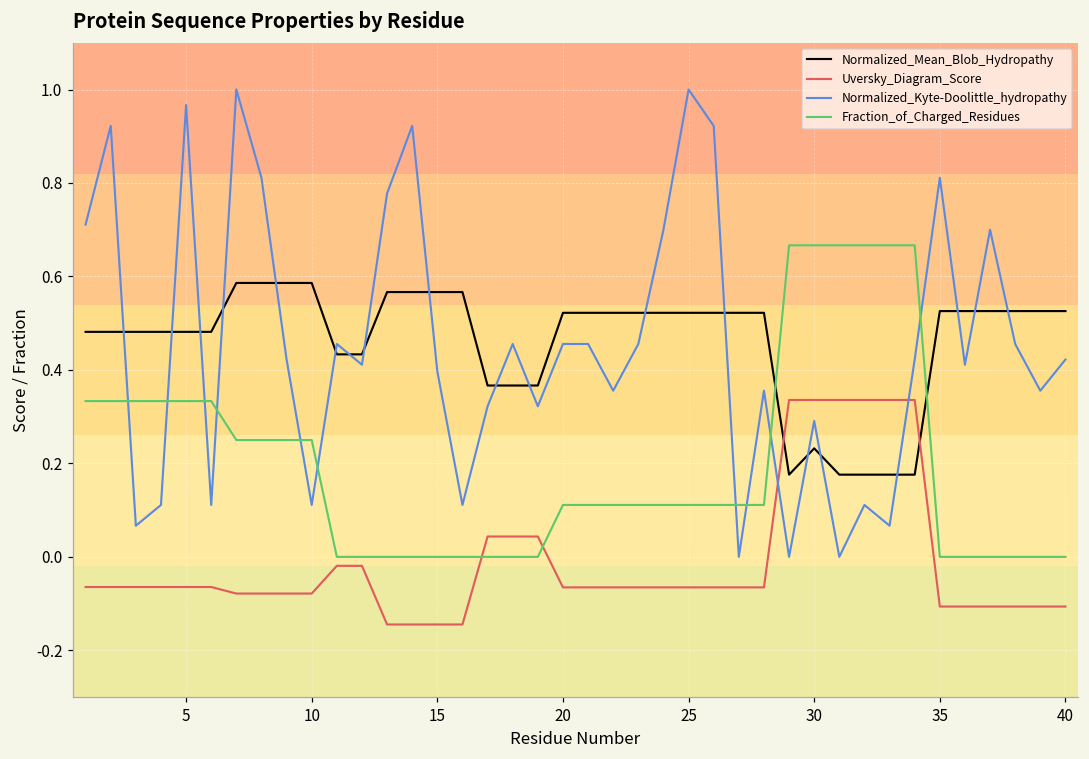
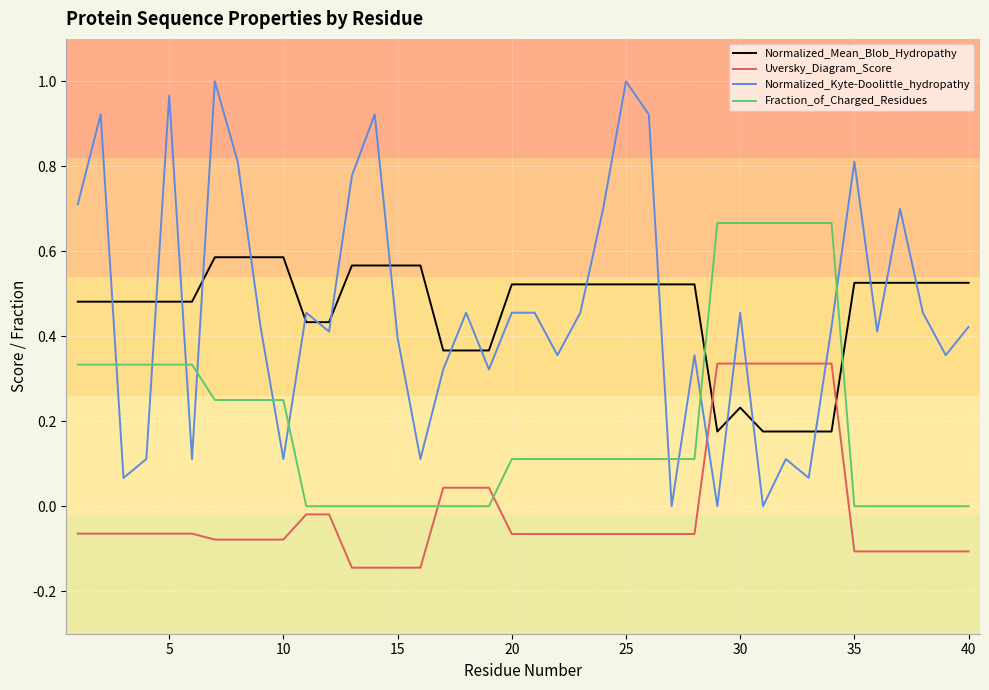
  {
    "Normalized_Mean_Blob_Hydropathy": {
      "5": 0.48,
      "10": 0.59,
      "15": 0.57,
      "20": 0.52,
      "25": 0.52,
      "30": 0.23,
      "35": 0.53,
      "40": 0.53
    },
    "Uversky_Diagram_Score": {
      "5": -0.06,
      "10": -0.08,
      "15": -0.14,
      "20": -0.07,
      "25": -0.07,
      "30": 0.34,
      "35": -0.11,
      "40": -0.11
    },
    "Normalized_Kyte-Doolittle_hydropathy": {
      "5": 0.97,
      "10": 0.11,
      "15": 0.40,
      "20": 0.46,
      "25": 1.00,
-     "30": 0.29,
+     "30": 0.46,
      "35": 0.81,
      "40": 0.42
    },
    "Fraction_of_Charged_Residues": {
      "5": 0.33,
      "10": 0.25,
      "15": 0.00,
      "20": 0.11,
      "25": 0.11,
      "30": 0.67,
      "35": 0.00,
      "40": 0.00
    }
  }
